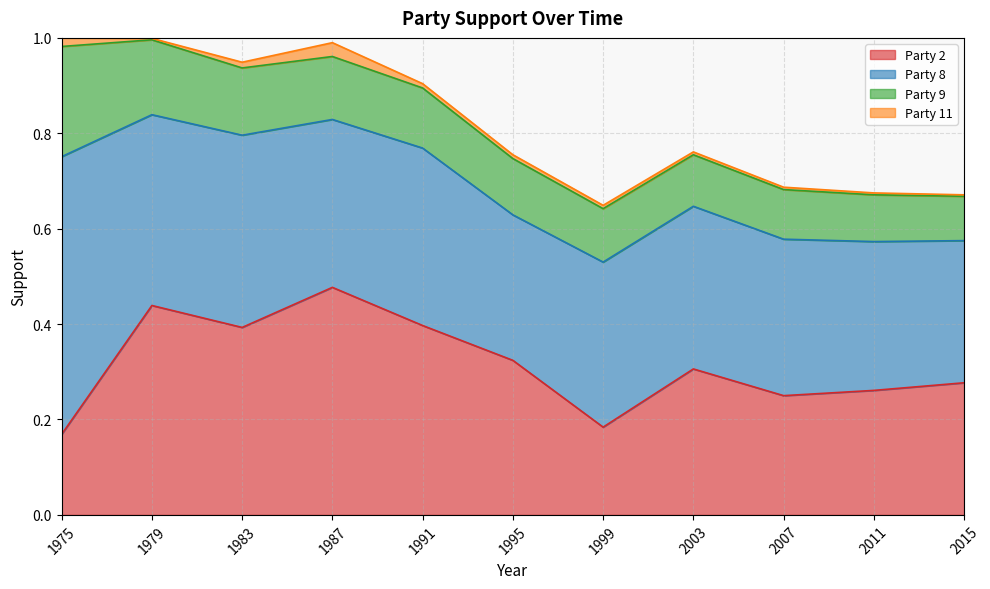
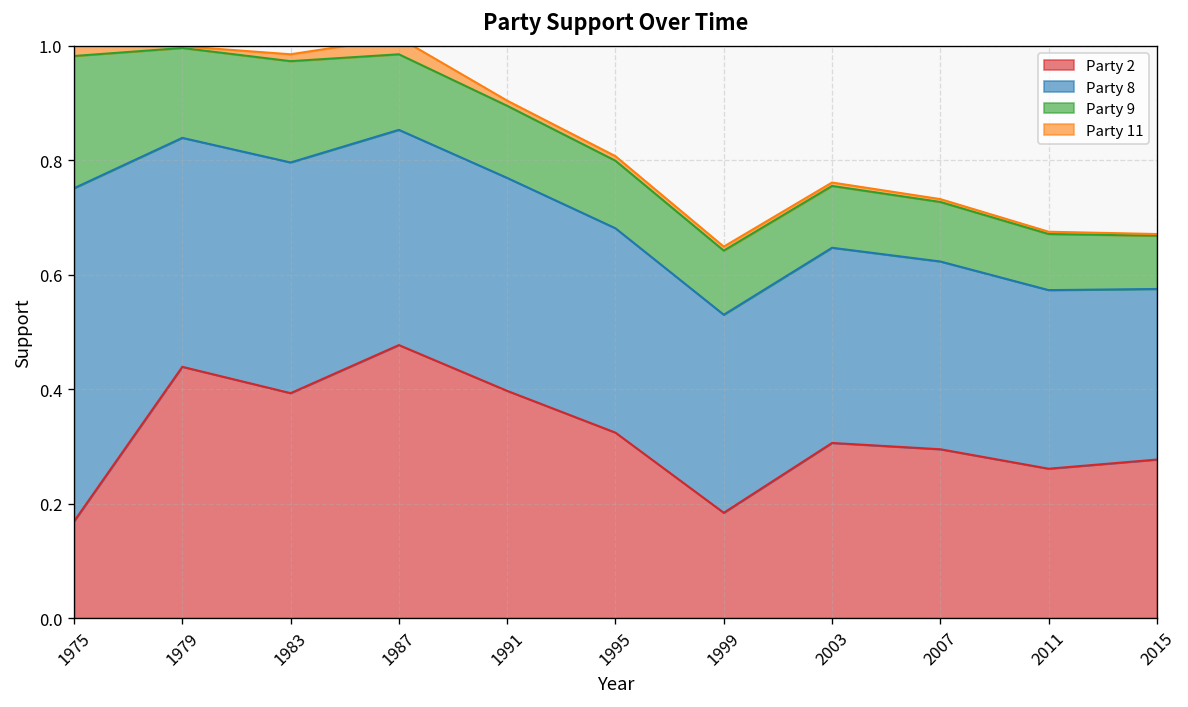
  {
    "Party 2": {
      "1975": 0.17,
      "1979": 0.44,
      "1983": 0.39,
      "1987": 0.48,
      "1991": 0.40,
      "1995": 0.32,
      "1999": 0.18,
      "2003": 0.31,
-     "2007": 0.25,
+     "2007": 0.30,
      "2011": 0.26,
      "2015": 0.28
    },
    "Party 8": {
      "1975": 0.58,
      "1979": 0.40,
      "1983": 0.40,
-     "1987": 0.35,
+     "1987": 0.38,
      "1991": 0.37,
-     "1995": 0.31,
+     "1995": 0.36,
      "1999": 0.35,
      "2003": 0.34,
      "2007": 0.33,
      "2011": 0.31,
      "2015": 0.30
    },
    "Party 9": {
      "1975": 0.23,
-     "1983": 0.14,
+     "1983": 0.18,
      "1987": 0.13,
      "1991": 0.13,
      "1995": 0.12,
      "1999": 0.11,
      "2003": 0.11
    },
    "Party 11": {
      "1975": 0.02,
      "1983": 0.01,
      "1991": 0.01,
      "1995": 0.01,
      "1999": 0.01,
      "2003": 0.01
    }
  }
